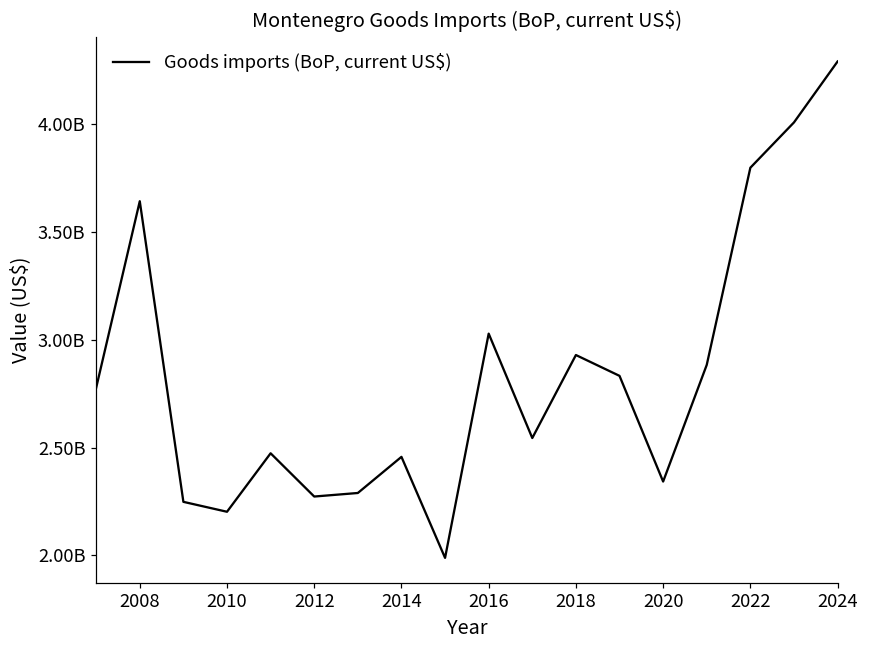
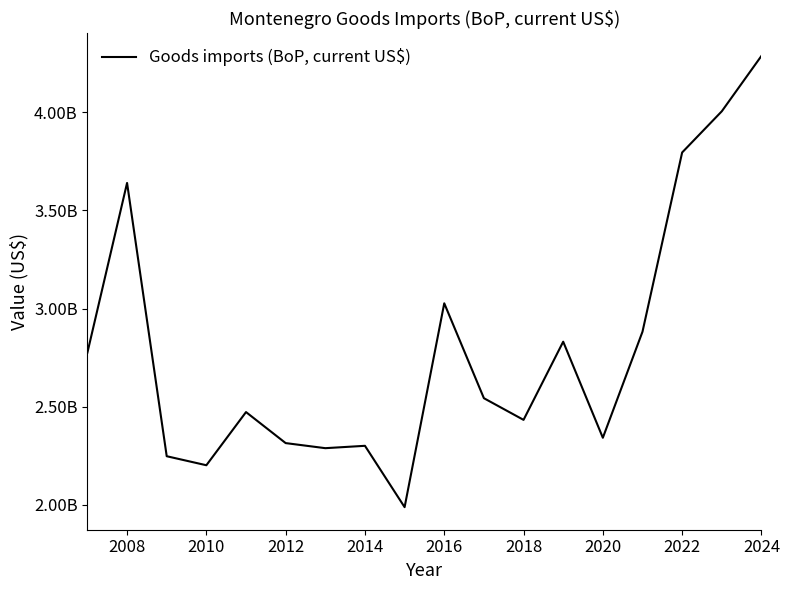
  {
    "2008": 3640000000,
    "2010": 2200000000,
-   "2012": 2270000000,
-   "2014": 2460000000,
+   "2012": 2320000000,
+   "2014": 2300000000,
    "2016": 3030000000,
-   "2018": 2930000000,
+   "2018": 2430000000,
    "2020": 2340000000,
    "2022": 3800000000,
    "2024": 4290000000
  }
